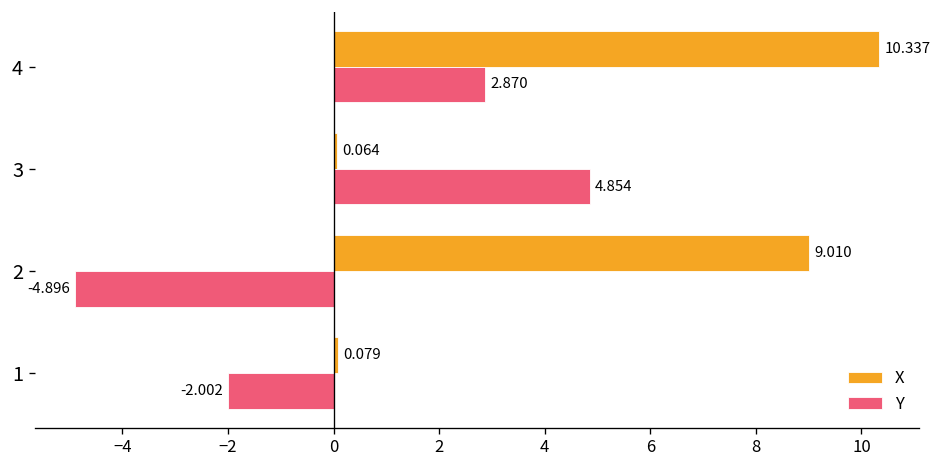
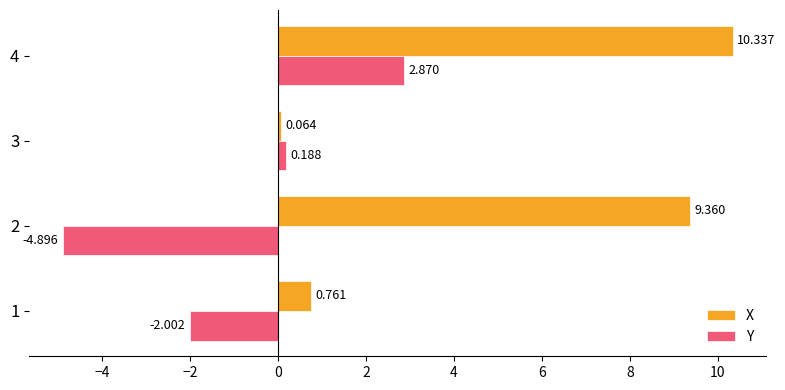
  {
    "X": {
      "4": 10.337,
      "3": 0.064,
-     "2": 9.010,
-     "1": 0.079
+     "2": 9.360,
+     "1": 0.761
    },
    "Y": {
      "4": 2.870,
-     "3": 4.854,
+     "3": 0.188,
      "2": -4.896,
      "1": -2.002
    }
  }
